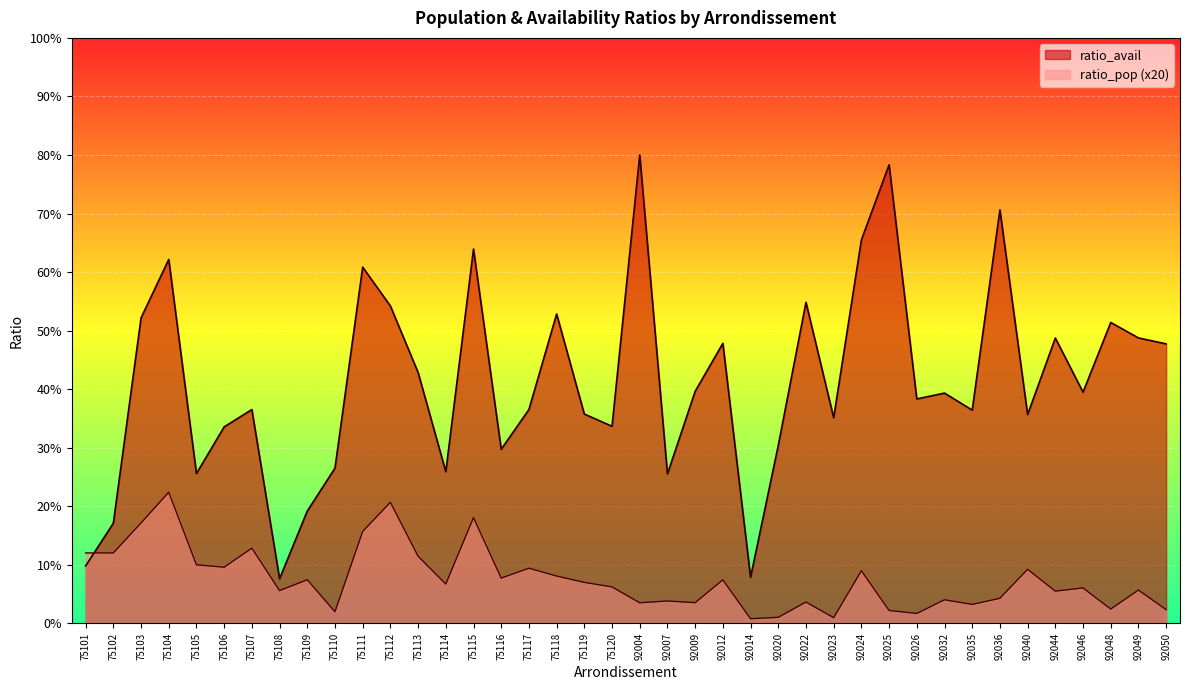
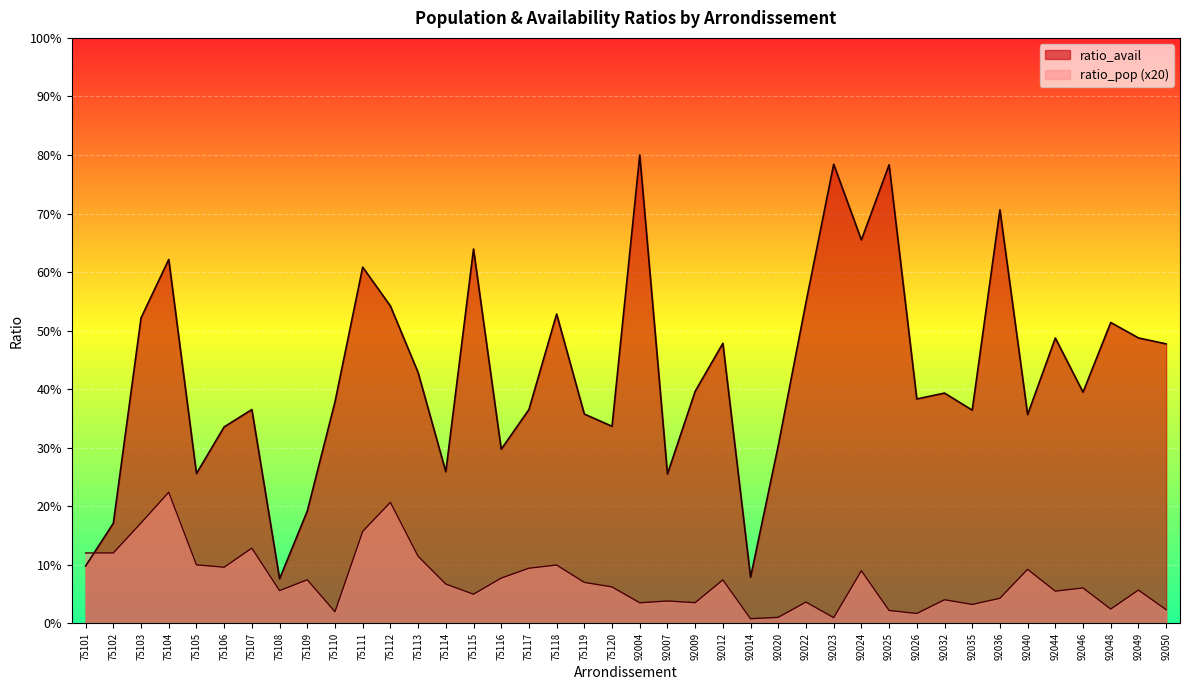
  {
    "ratio_avail": {
      "75101": "10%",
      "75102": "17%",
      "75103": "52%",
      "75104": "62%",
      "75105": "26%",
      "75106": "34%",
      "75107": "37%",
      "75108": "8%",
      "75109": "19%",
-     "75110": "27%",
+     "75110": "38%",
      "75111": "61%",
      "75112": "54%",
      "75113": "43%",
      "75114": "26%",
      "75115": "64%",
      "75116": "30%",
      "75117": "37%",
      "75118": "53%",
      "75119": "36%",
      "75120": "34%",
      "92004": "80%",
      "92007": "26%",
      "92009": "40%",
      "92012": "48%",
      "92014": "8%",
      "92020": "30%",
      "92022": "55%",
-     "92023": "35%",
+     "92023": "78%",
      "92024": "66%",
      "92025": "78%",
      "92026": "38%",
      "92032": "39%",
      "92035": "36%",
      "92036": "71%",
      "92040": "36%",
      "92044": "49%",
      "92046": "39%",
      "92048": "51%",
      "92049": "49%",
      "92050": "48%"
    },
    "ratio_pop (x20)": {
      "75101": "12%",
      "75102": "12%",
      "75103": "17%",
      "75104": "22%",
      "75105": "10%",
      "75106": "10%",
      "75107": "13%",
      "75108": "6%",
      "75109": "7%",
      "75110": "2%",
      "75111": "16%",
      "75112": "21%",
      "75113": "11%",
      "75114": "7%",
-     "75115": "18%",
+     "75115": "5%",
      "75116": "8%",
      "75117": "9%",
-     "75118": "8%",
+     "75118": "10%",
      "75119": "7%",
      "75120": "6%",
      "92004": "4%",
      "92007": "4%",
      "92009": "4%",
      "92012": "7%",
      "92014": "1%",
      "92020": "1%",
      "92022": "4%",
      "92023": "1%",
      "92024": "9%",
      "92025": "2%",
      "92026": "2%",
      "92032": "4%",
      "92035": "3%",
      "92036": "4%",
      "92040": "9%",
      "92044": "6%",
      "92046": "6%",
      "92048": "2%",
      "92049": "6%",
      "92050": "2%"
    }
  }
